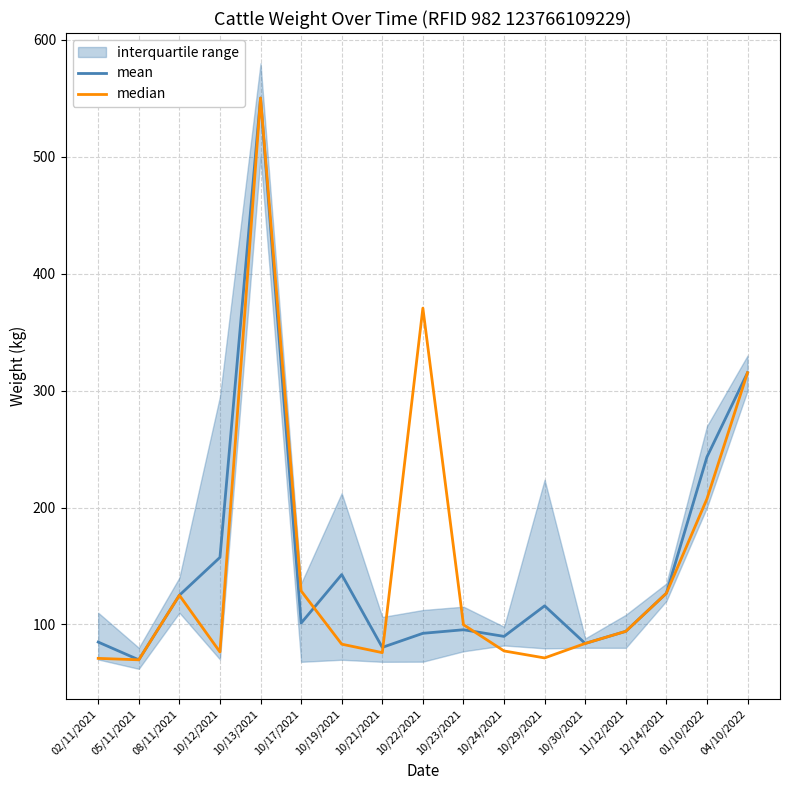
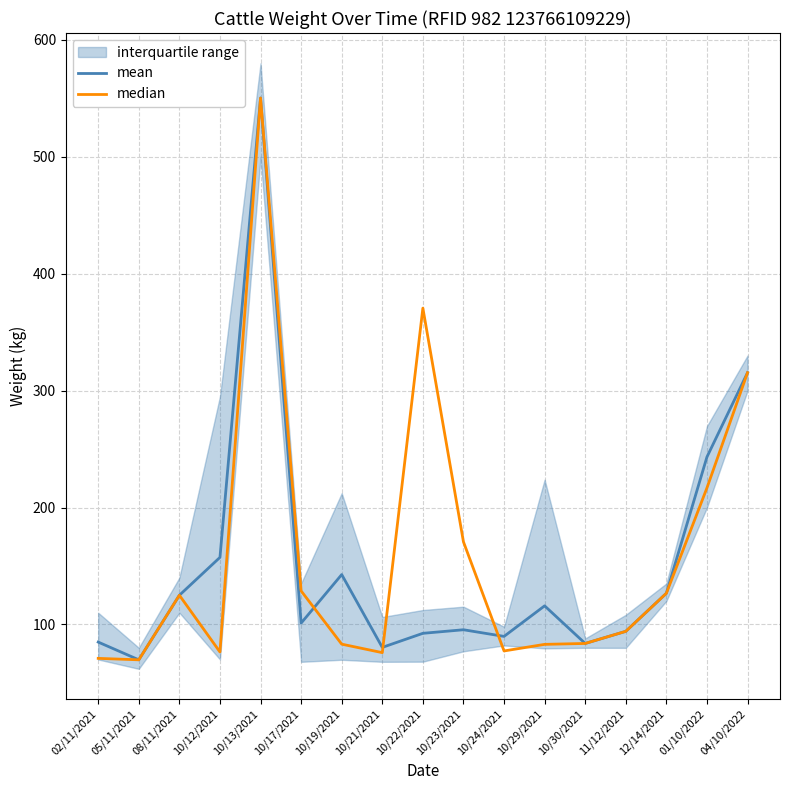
  {
    "median": {
      "02/11/2021": 71,
      "10/12/2021": 76,
      "10/17/2021": 129,
      "10/19/2021": 83,
      "10/21/2021": 76,
      "10/22/2021": 371,
-     "10/23/2021": 100,
+     "10/23/2021": 171,
      "10/24/2021": 77,
-     "10/29/2021": 71,
-     "01/10/2022": 207
+     "10/29/2021": 83,
+     "01/10/2022": 217
    }
  }
